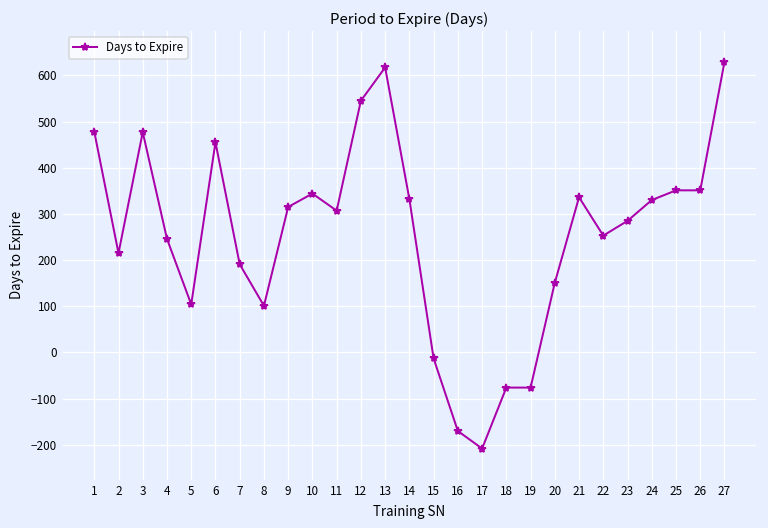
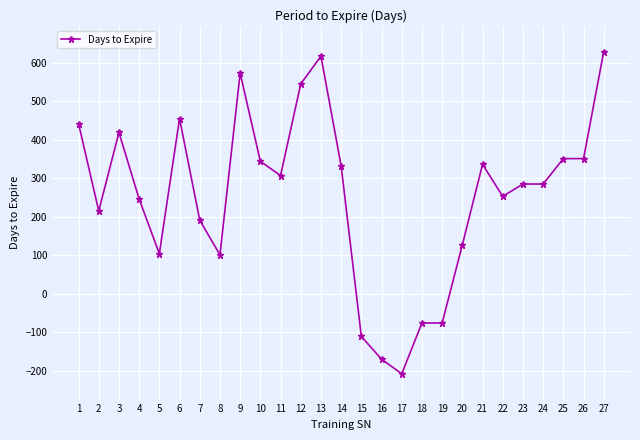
  {
-   "1": 480,
+   "1": 440,
    "2": 220,
-   "3": 480,
+   "3": 420,
    "4": 250,
    "5": 100,
    "6": 460,
    "7": 190,
    "8": 100,
-   "9": 320,
+   "9": 570,
    "10": 340,
    "11": 310,
    "12": 550,
    "13": 620,
    "14": 330,
-   "15": -10,
+   "15": -110,
    "16": -170,
    "17": -210,
    "18": -80,
    "19": -80,
-   "20": 150,
+   "20": 130,
    "21": 340,
    "22": 250,
    "23": 290,
-   "24": 330,
+   "24": 290,
    "25": 350,
    "26": 350,
    "27": 630
  }
